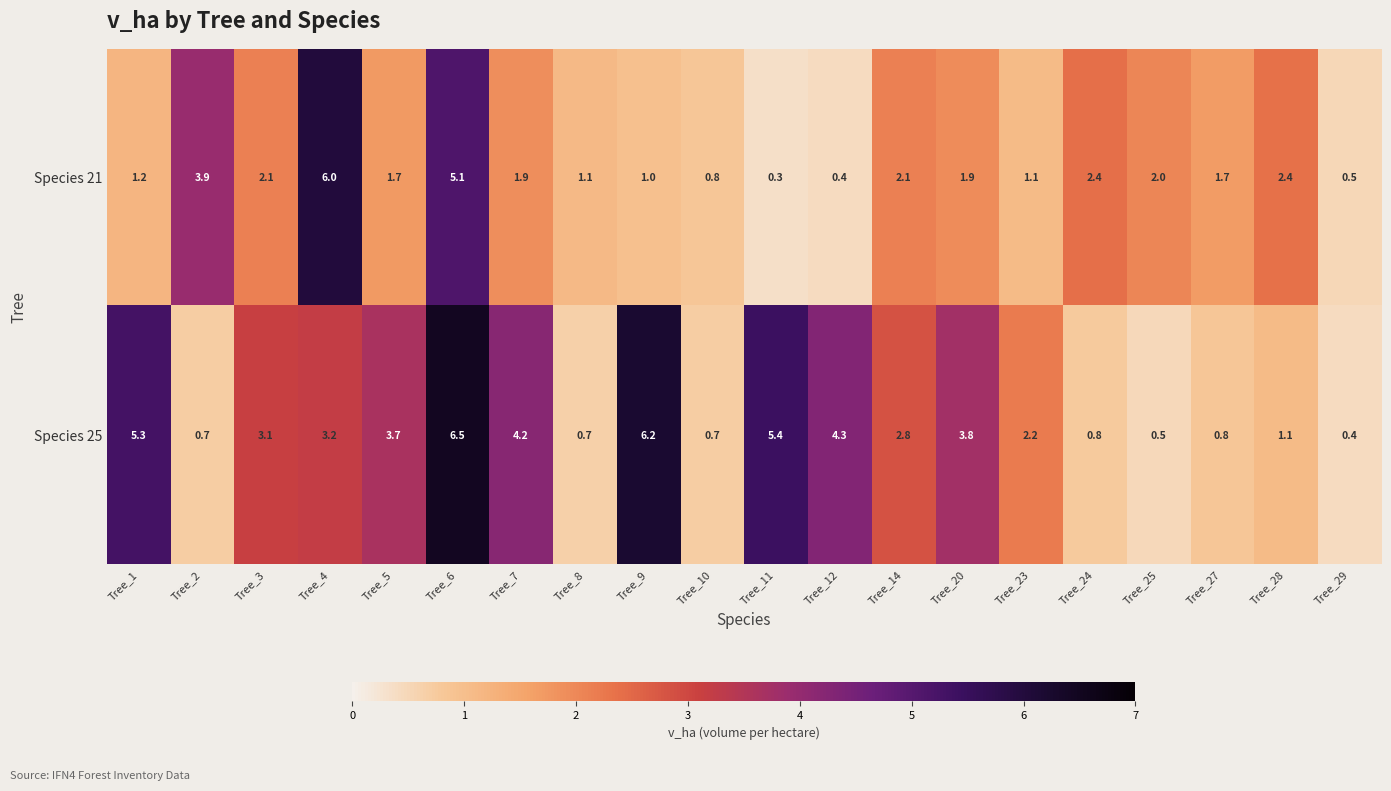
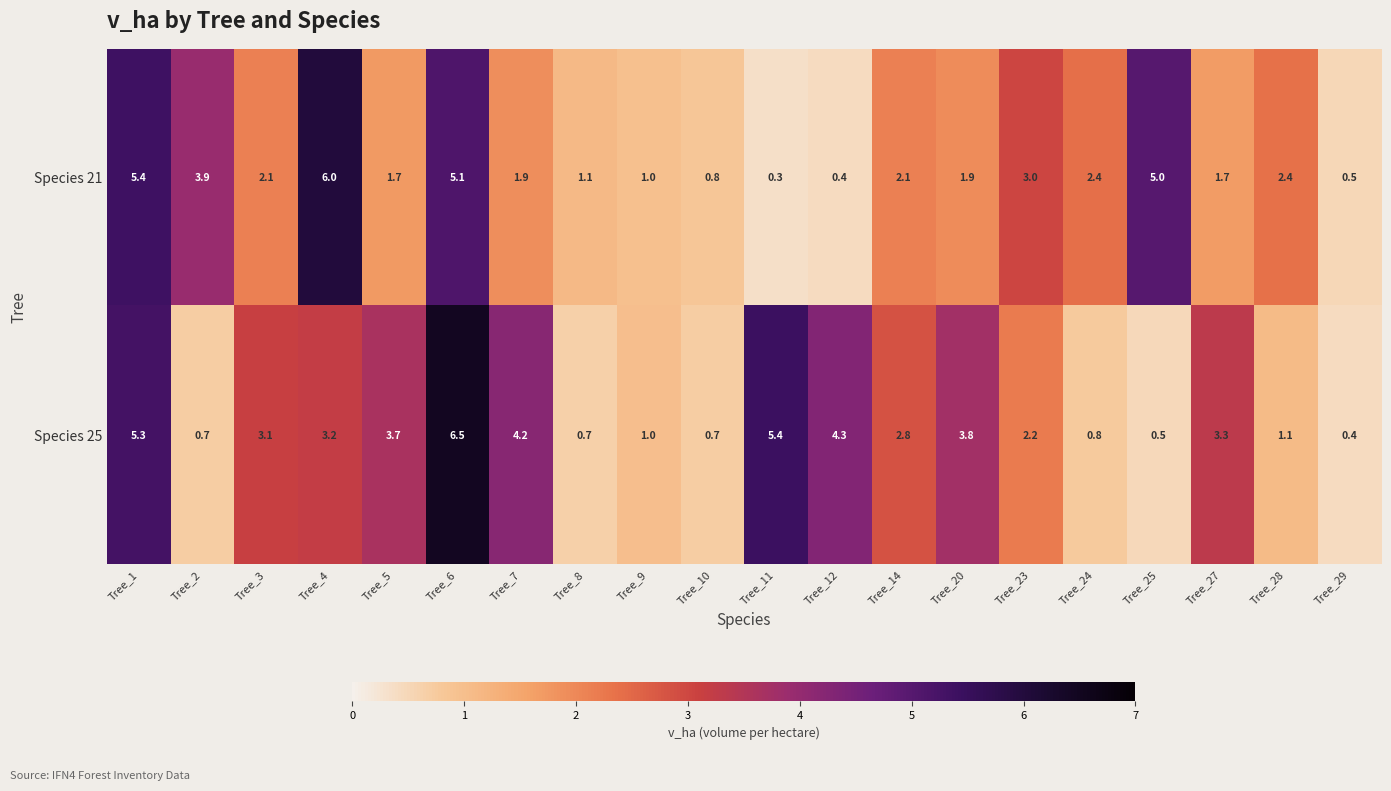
  {
    "Species 21": {
-     "Tree_1": 1.2,
+     "Tree_1": 5.4,
      "Tree_2": 3.9,
      "Tree_3": 2.1,
      "Tree_4": 6.0,
      "Tree_5": 1.7,
      "Tree_6": 5.1,
      "Tree_7": 1.9,
      "Tree_8": 1.1,
      "Tree_9": 1.0,
      "Tree_10": 0.8,
      "Tree_11": 0.3,
      "Tree_12": 0.4,
      "Tree_14": 2.1,
      "Tree_20": 1.9,
-     "Tree_23": 1.1,
+     "Tree_23": 3.0,
      "Tree_24": 2.4,
-     "Tree_25": 2.0,
+     "Tree_25": 5.0,
      "Tree_27": 1.7,
      "Tree_28": 2.4,
      "Tree_29": 0.5
    },
    "Species 25": {
      "Tree_1": 5.3,
      "Tree_2": 0.7,
      "Tree_3": 3.1,
      "Tree_4": 3.2,
      "Tree_5": 3.7,
      "Tree_6": 6.5,
      "Tree_7": 4.2,
      "Tree_8": 0.7,
-     "Tree_9": 6.2,
+     "Tree_9": 1.0,
      "Tree_10": 0.7,
      "Tree_11": 5.4,
      "Tree_12": 4.3,
      "Tree_14": 2.8,
      "Tree_20": 3.8,
      "Tree_23": 2.2,
      "Tree_24": 0.8,
      "Tree_25": 0.5,
-     "Tree_27": 0.8,
+     "Tree_27": 3.3,
      "Tree_28": 1.1,
      "Tree_29": 0.4
    }
  }
